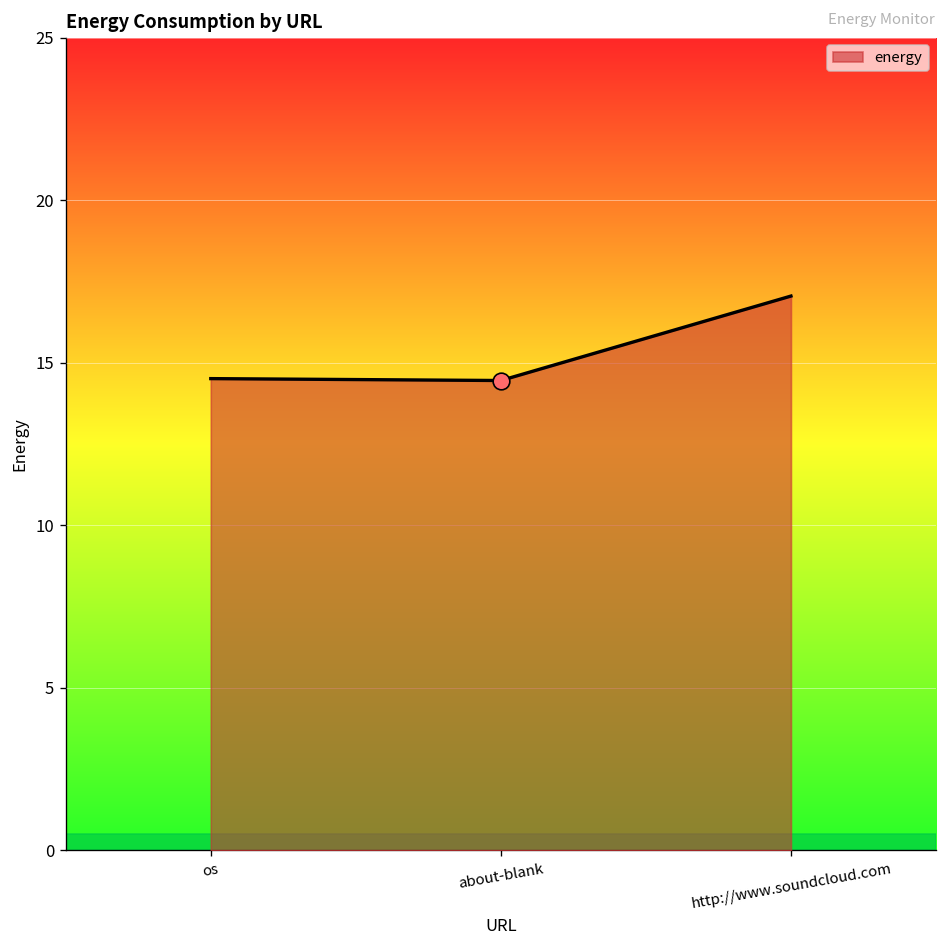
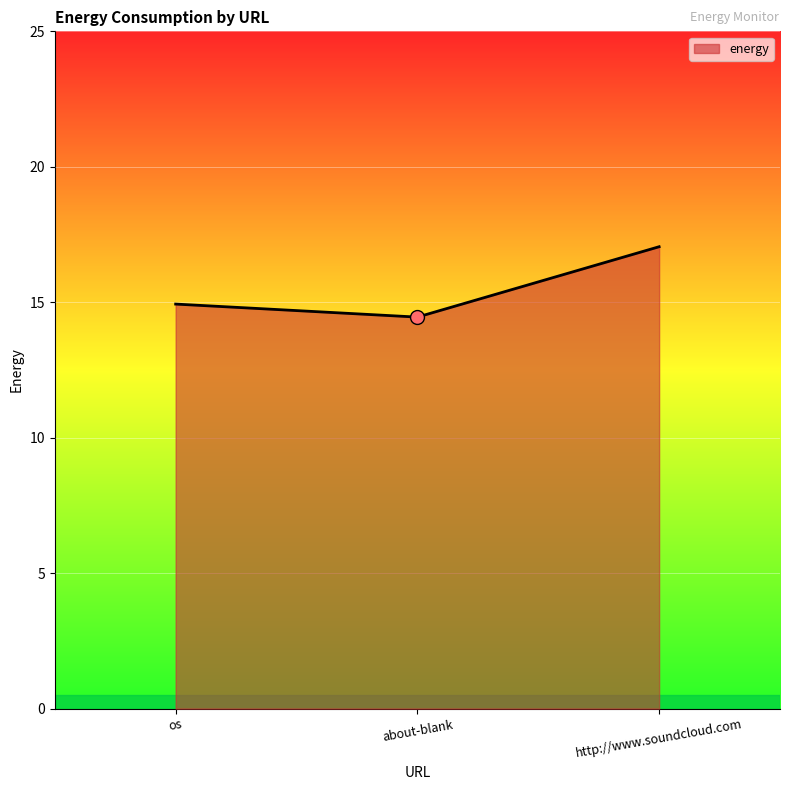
  {
    "energy": {
-     "os": 14.5,
+     "os": 14.9,
      "http://www.soundcloud.com": 17.0
    }
  }
